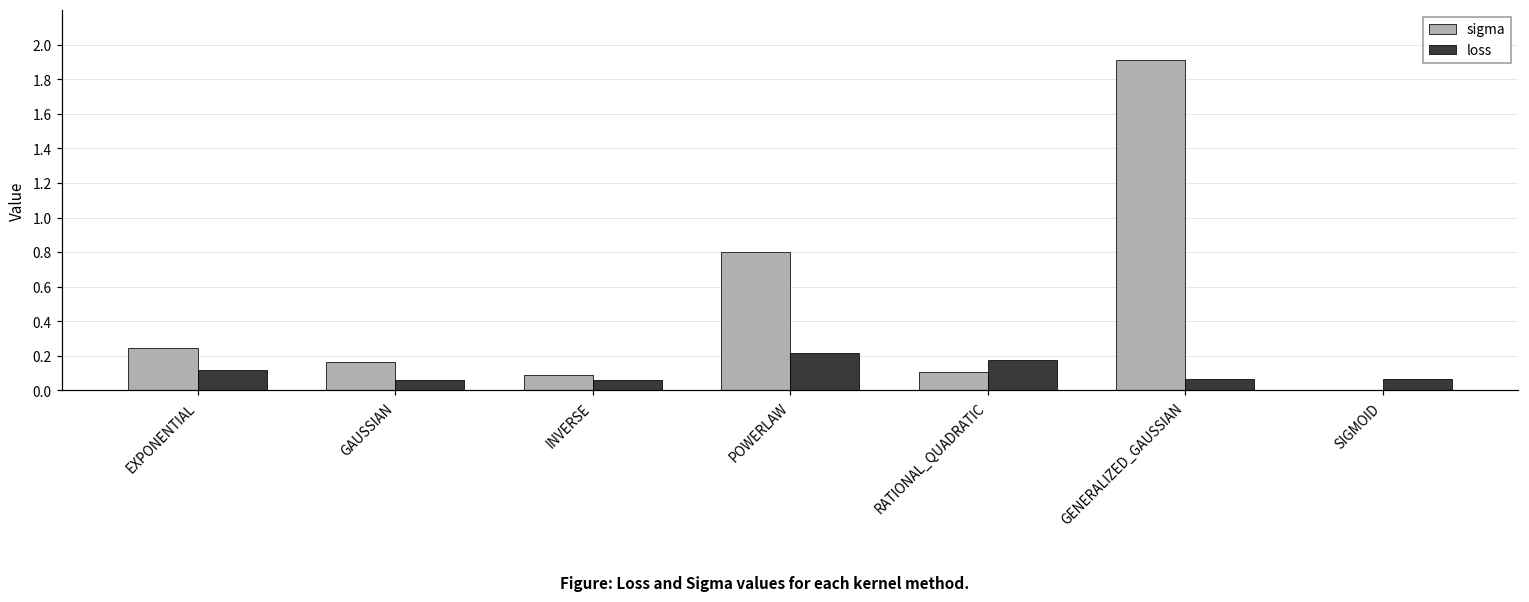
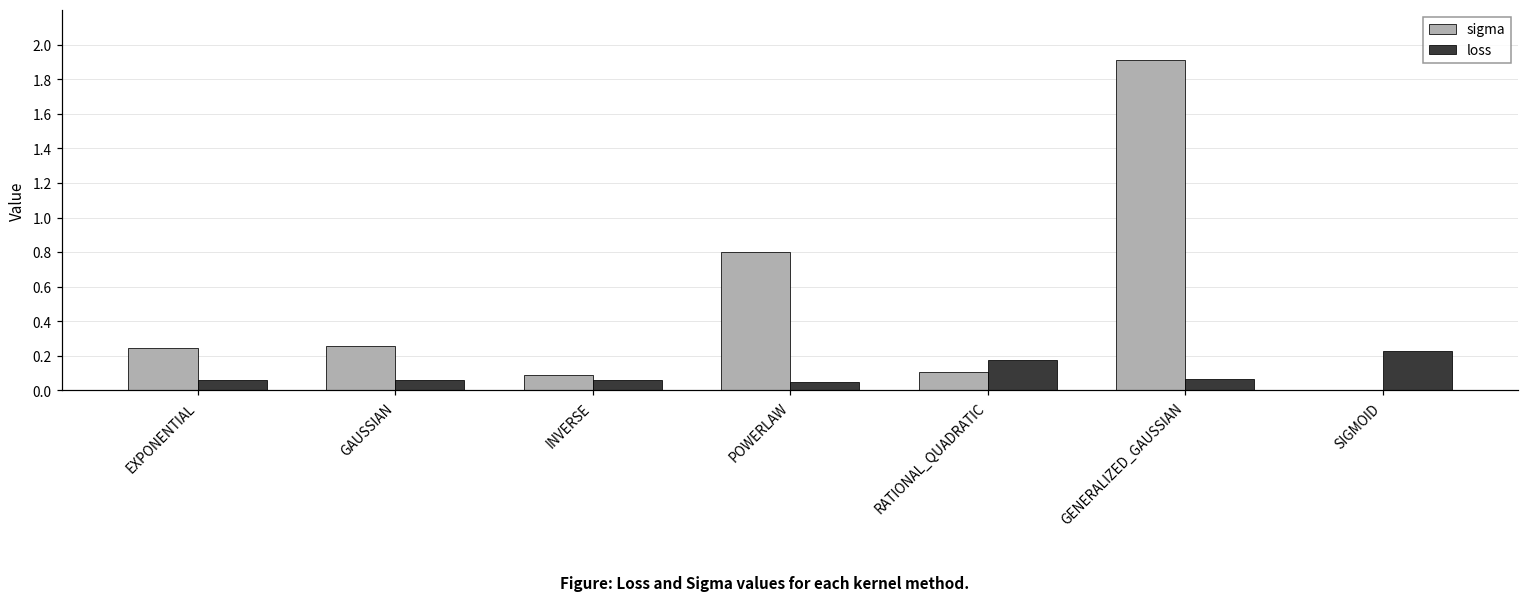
  {
    "sigma": {
      "EXPONENTIAL": 0.24,
-     "GAUSSIAN": 0.16,
+     "GAUSSIAN": 0.26,
      "INVERSE": 0.09,
      "POWERLAW": 0.80,
      "RATIONAL_QUADRATIC": 0.11,
      "GENERALIZED_GAUSSIAN": 1.91,
      "SIGMOID": 0.00
    },
    "loss": {
-     "EXPONENTIAL": 0.12,
+     "EXPONENTIAL": 0.06,
      "GAUSSIAN": 0.06,
      "INVERSE": 0.06,
-     "POWERLAW": 0.22,
+     "POWERLAW": 0.05,
      "RATIONAL_QUADRATIC": 0.17,
      "GENERALIZED_GAUSSIAN": 0.07,
-     "SIGMOID": 0.07
+     "SIGMOID": 0.23
    }
  }
